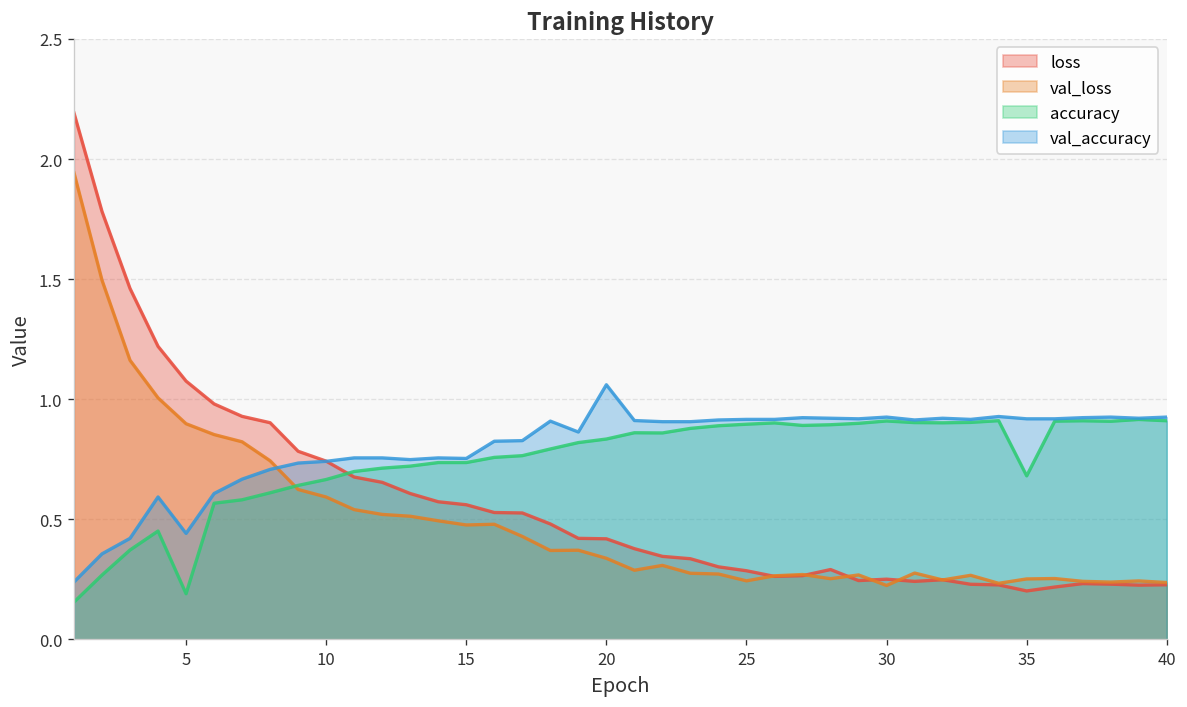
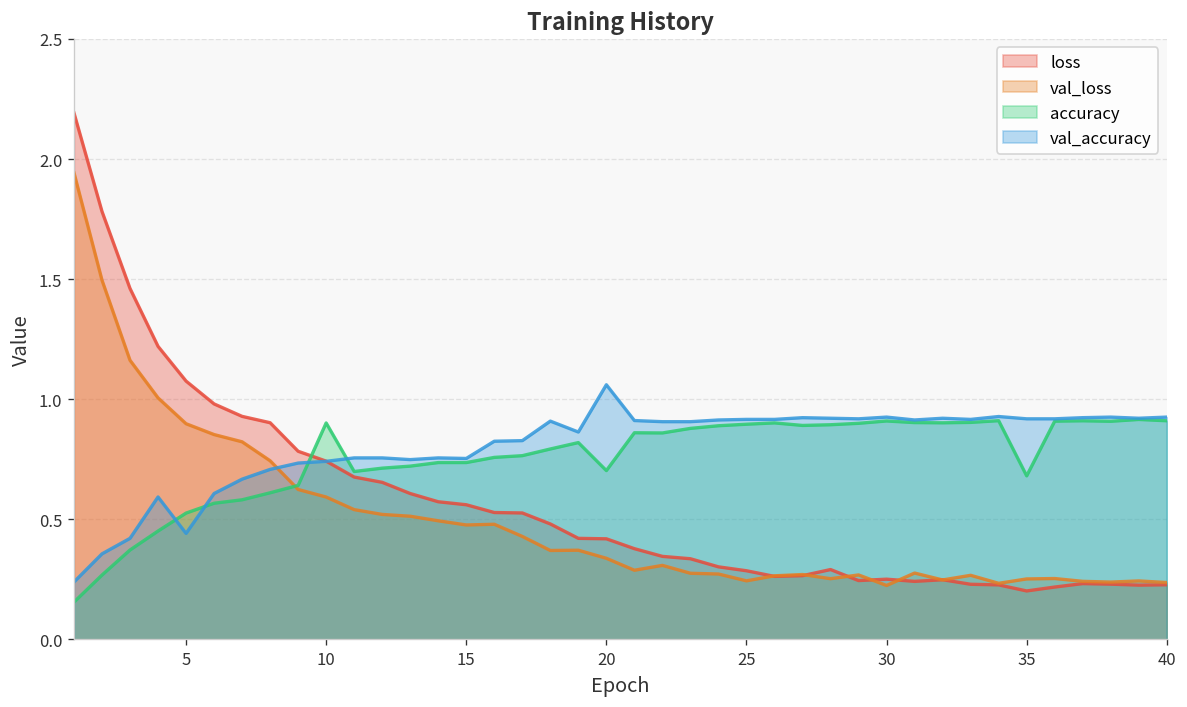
  {
    "accuracy": {
-     "5": 0.19,
-     "10": 0.67,
+     "5": 0.53,
+     "10": 0.90,
      "15": 0.74,
-     "20": 0.83,
+     "20": 0.70,
      "25": 0.90,
      "30": 0.91,
      "35": 0.68,
      "40": 0.91
    },
    "val_accuracy": {
      "5": 0.44,
      "15": 0.75,
      "20": 1.06,
      "25": 0.92,
      "30": 0.93,
      "35": 0.92,
      "40": 0.93
    }
  }
